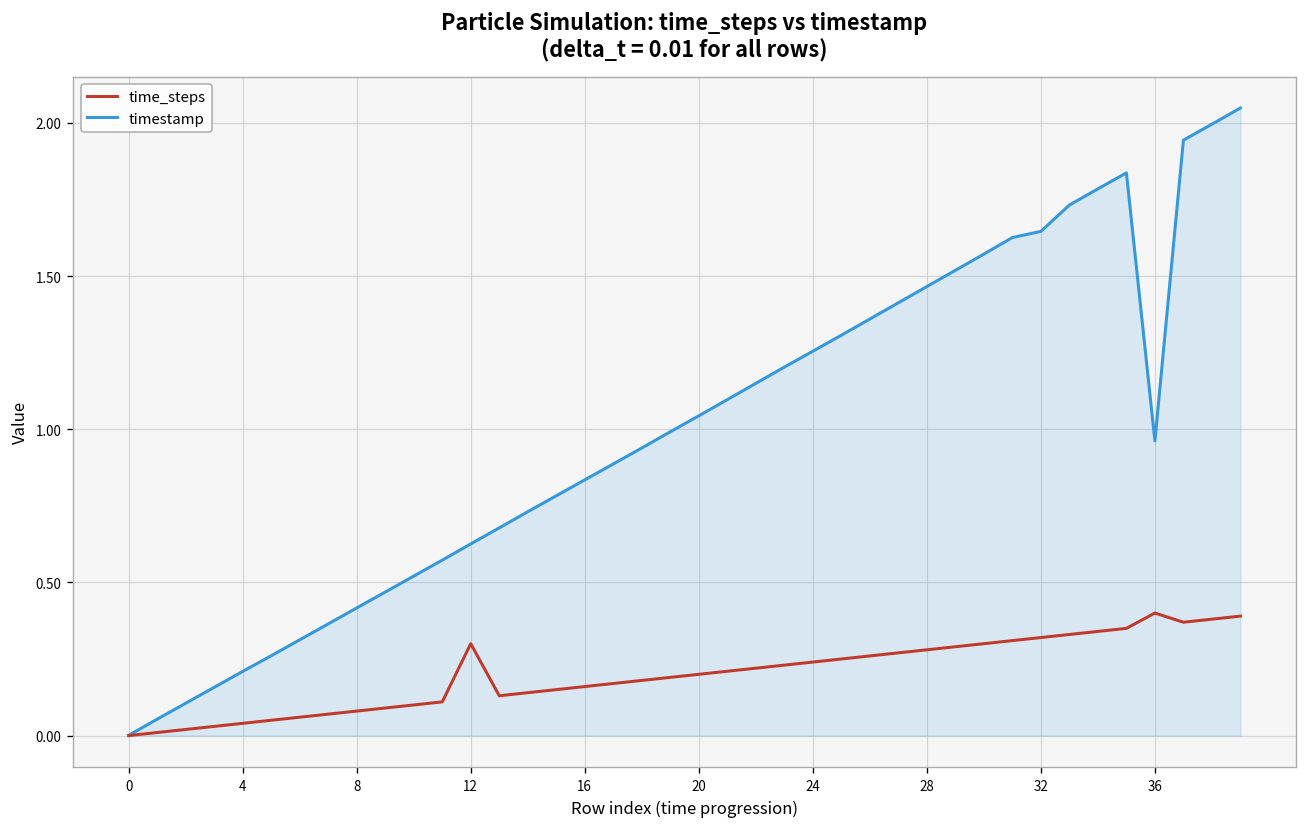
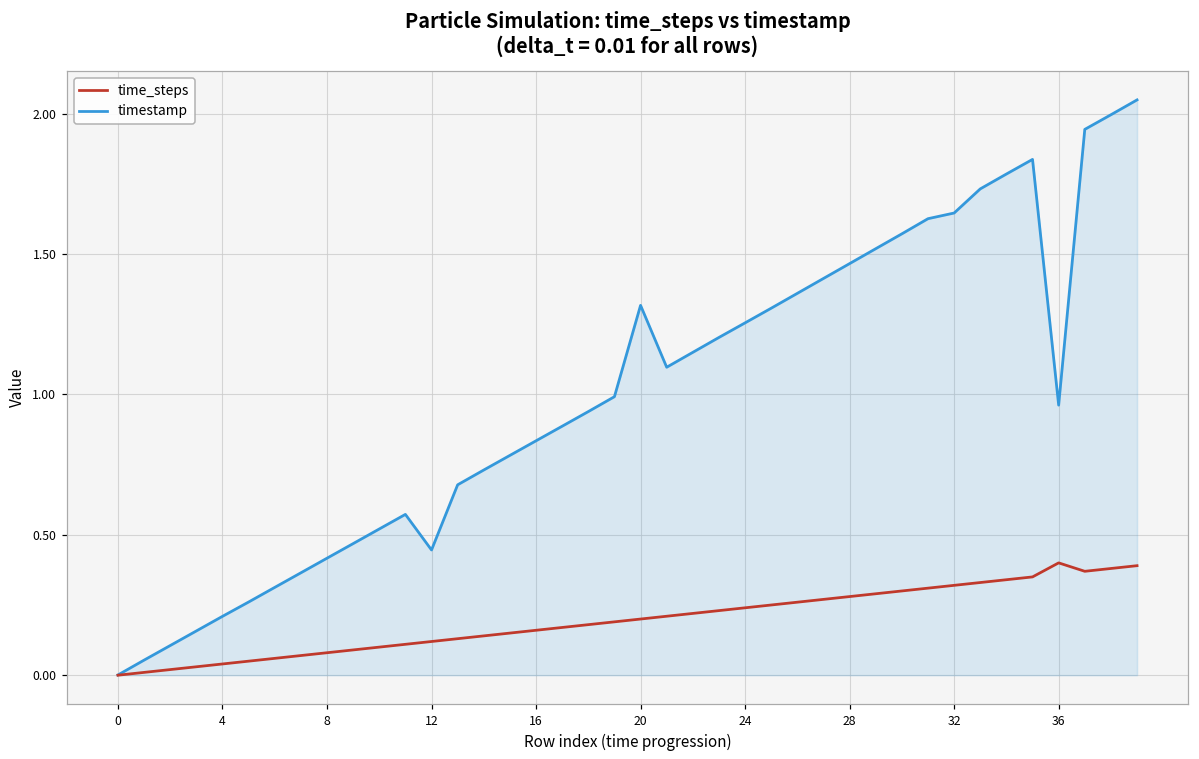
  {
    "time_steps": {
      "4": 0.04,
      "8": 0.08,
-     "12": 0.30,
+     "12": 0.12,
      "16": 0.16,
      "20": 0.20,
      "24": 0.24,
      "28": 0.28,
      "32": 0.32,
      "36": 0.40
    },
    "timestamp": {
      "4": 0.21,
      "8": 0.42,
-     "12": 0.63,
+     "12": 0.45,
      "16": 0.83,
-     "20": 1.04,
+     "20": 1.32,
      "24": 1.25,
      "28": 1.47,
      "32": 1.65,
      "36": 0.96
    }
  }
